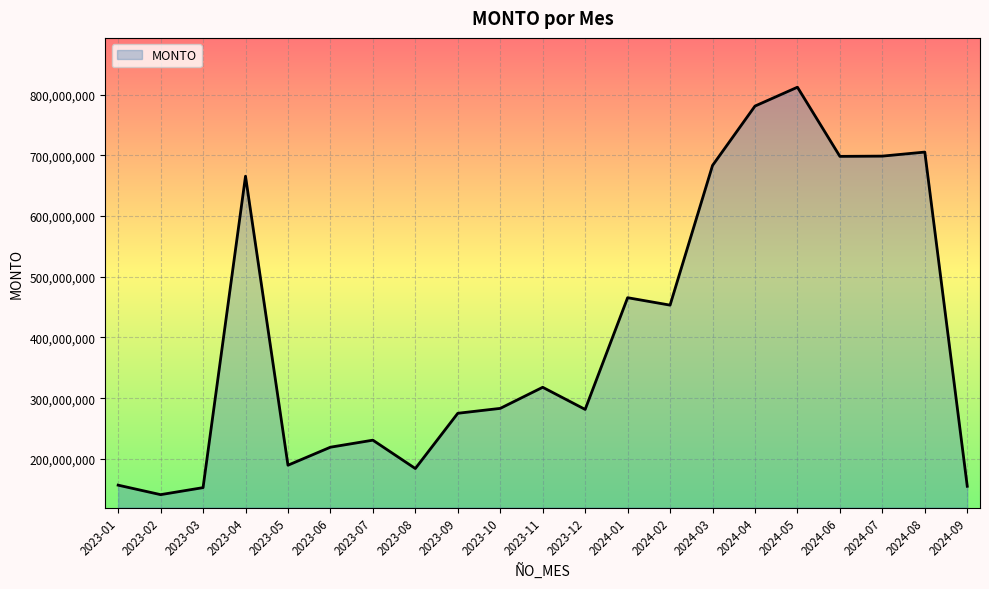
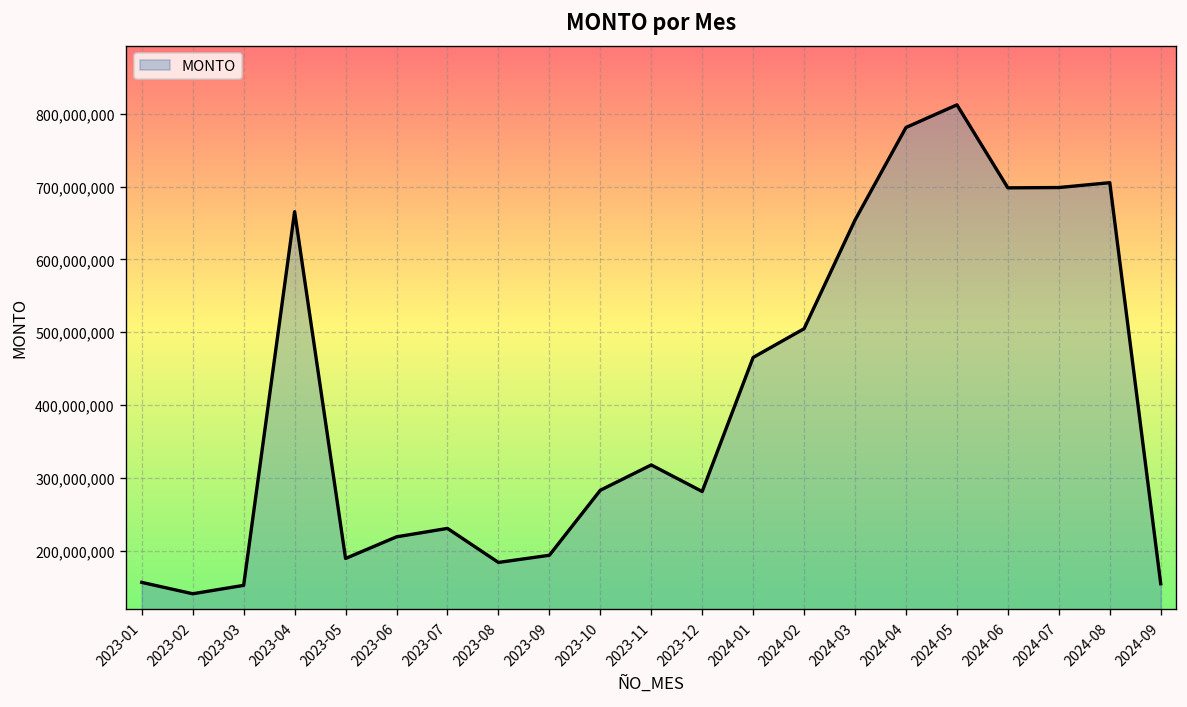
  {
    "2023-01": "160,000,000",
    "2023-02": "140,000,000",
    "2023-03": "150,000,000",
    "2023-04": "670,000,000",
    "2023-05": "190,000,000",
    "2023-06": "220,000,000",
    "2023-07": "230,000,000",
    "2023-08": "180,000,000",
-   "2023-09": "280,000,000",
+   "2023-09": "190,000,000",
    "2023-10": "280,000,000",
    "2023-11": "320,000,000",
    "2023-12": "280,000,000",
    "2024-01": "470,000,000",
-   "2024-02": "450,000,000",
-   "2024-03": "680,000,000",
+   "2024-02": "500,000,000",
+   "2024-03": "650,000,000",
    "2024-04": "780,000,000",
    "2024-05": "810,000,000",
    "2024-06": "700,000,000",
    "2024-07": "700,000,000",
    "2024-08": "710,000,000",
    "2024-09": "150,000,000"
  }
